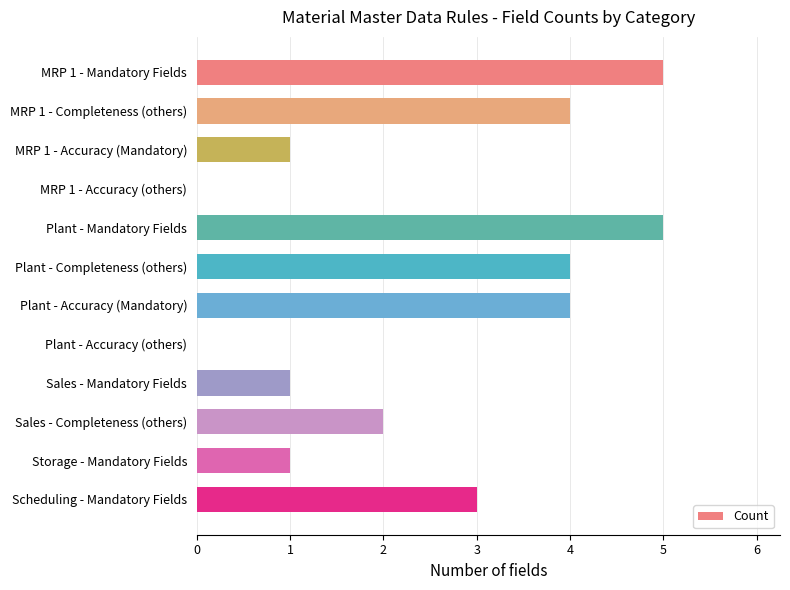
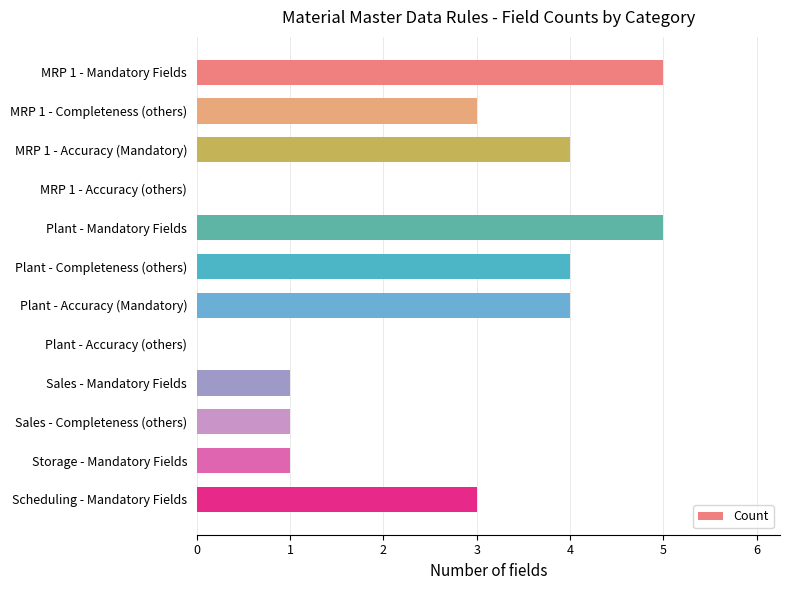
  {
    "MRP 1 - Mandatory Fields": 5,
-   "MRP 1 - Completeness (others)": 4,
-   "MRP 1 - Accuracy (Mandatory)": 1,
+   "MRP 1 - Completeness (others)": 3,
+   "MRP 1 - Accuracy (Mandatory)": 4,
    "MRP 1 - Accuracy (others)": 0,
    "Plant - Mandatory Fields": 5,
    "Plant - Completeness (others)": 4,
    "Plant - Accuracy (Mandatory)": 4,
    "Plant - Accuracy (others)": 0,
    "Sales - Mandatory Fields": 1,
-   "Sales - Completeness (others)": 2,
+   "Sales - Completeness (others)": 1,
    "Storage - Mandatory Fields": 1,
    "Scheduling - Mandatory Fields": 3
  }
